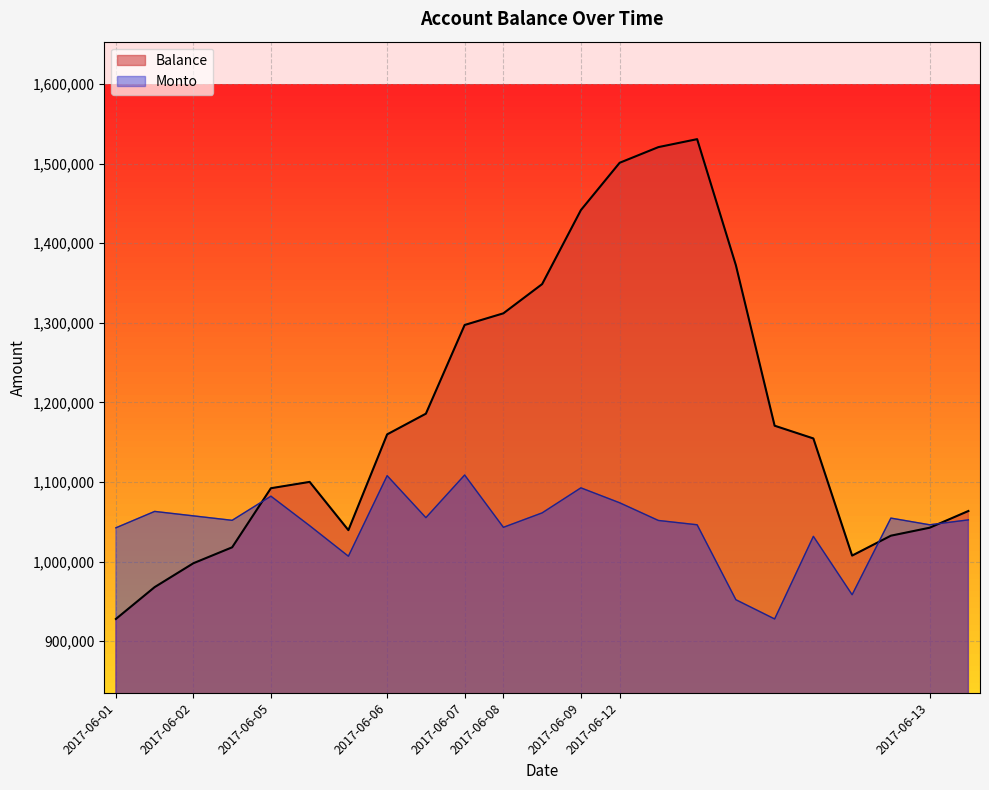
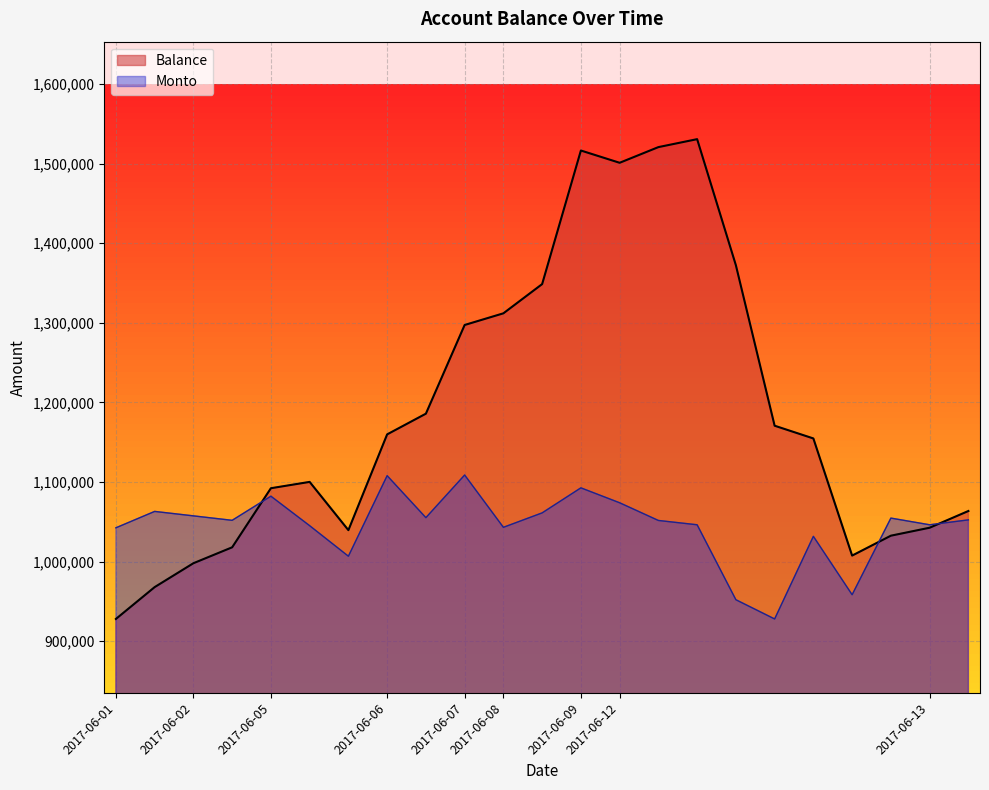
  {
    "Balance": {
      "2017-06-07": "1,300,000",
-     "2017-06-09": "1,440,000"
+     "2017-06-09": "1,520,000"
    },
    "Monto": {
      "2017-06-07": "1,110,000",
      "2017-06-09": "1,090,000"
    }
  }
